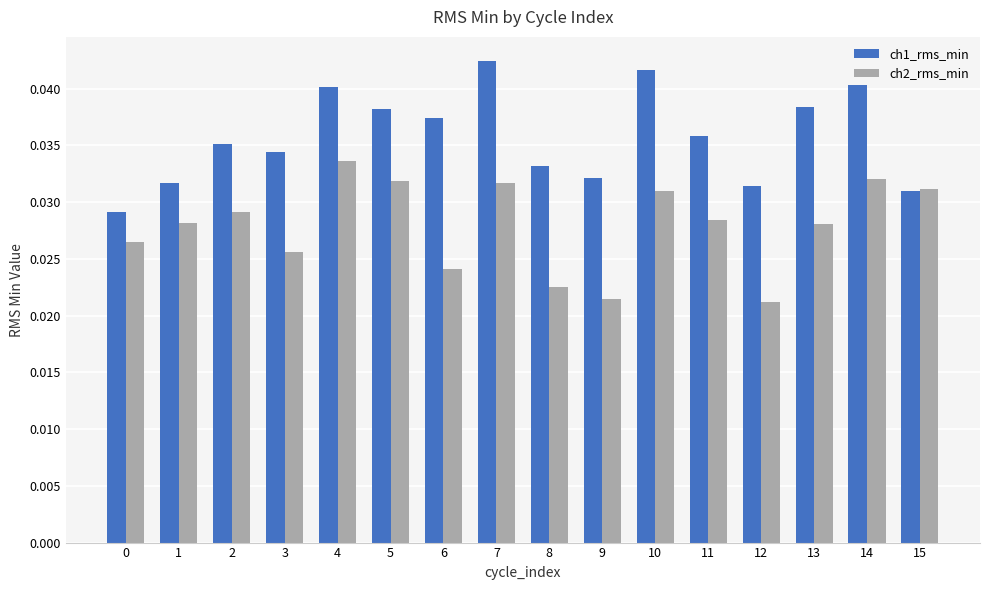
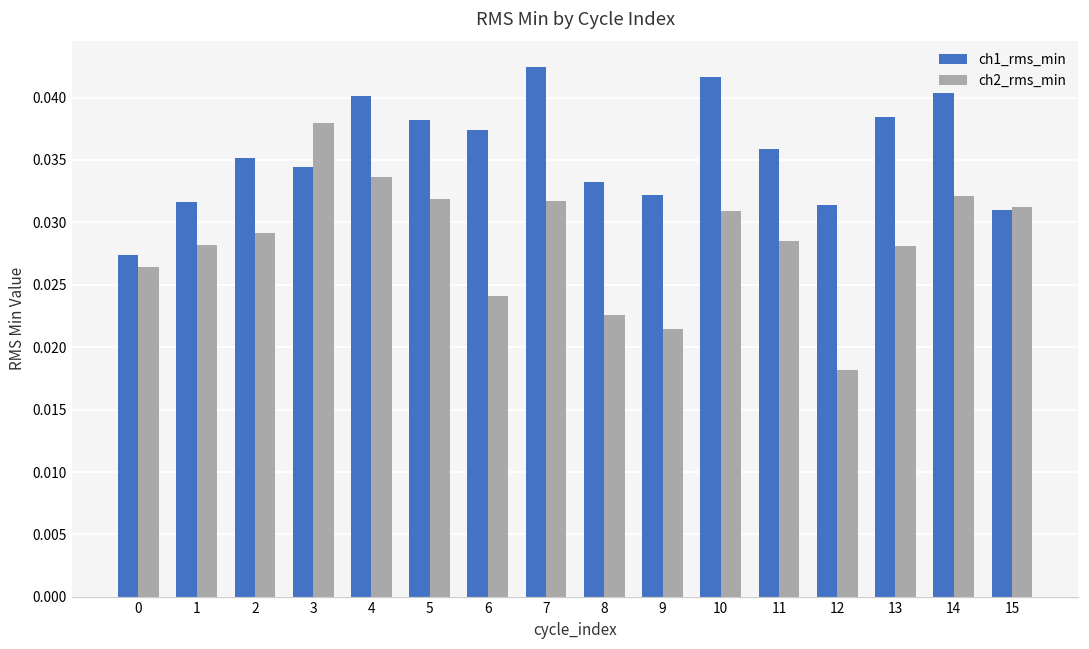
  {
    "ch1_rms_min": {
-     "0": 0.0291,
+     "0": 0.0274,
      "1": 0.0317,
      "2": 0.0351,
      "3": 0.0344,
      "4": 0.0401,
      "5": 0.0382,
      "6": 0.0374,
      "7": 0.0424,
      "8": 0.0332,
      "9": 0.0322,
      "10": 0.0416,
      "11": 0.0358,
      "12": 0.0314,
      "13": 0.0384,
      "14": 0.0404,
      "15": 0.0310
    },
    "ch2_rms_min": {
      "0": 0.0265,
      "1": 0.0282,
      "2": 0.0292,
-     "3": 0.0256,
+     "3": 0.0379,
      "4": 0.0336,
      "5": 0.0319,
      "6": 0.0241,
      "7": 0.0317,
      "8": 0.0225,
      "9": 0.0215,
      "10": 0.0309,
      "11": 0.0285,
-     "12": 0.0212,
+     "12": 0.0182,
      "13": 0.0281,
      "14": 0.0321,
      "15": 0.0312
    }
  }
